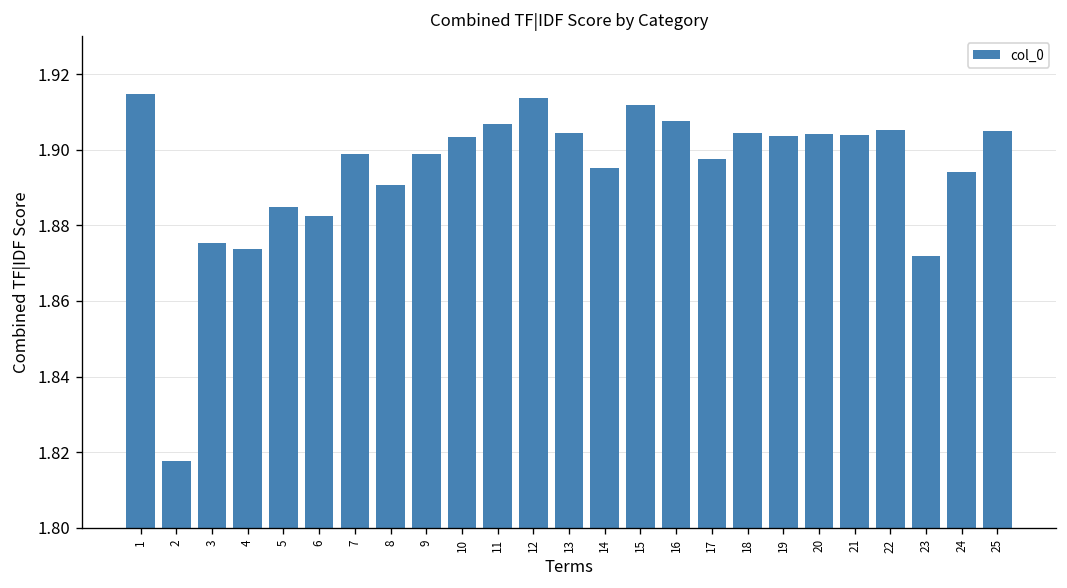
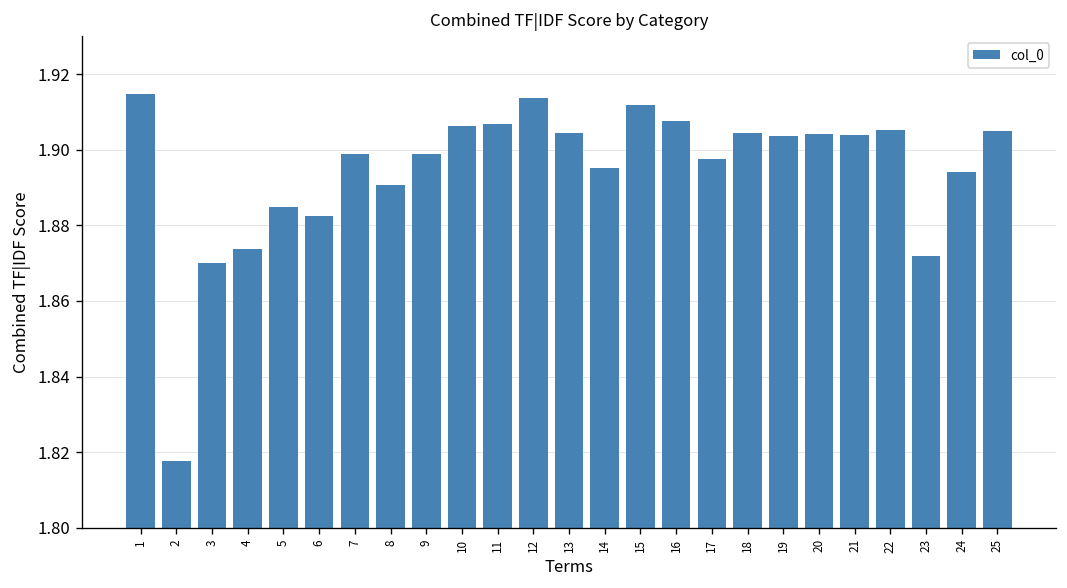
  {
    "1": 1.915,
    "2": 1.818,
-   "3": 1.875,
+   "3": 1.870,
    "4": 1.874,
    "5": 1.885,
    "6": 1.882,
    "7": 1.899,
    "8": 1.891,
    "9": 1.899,
-   "10": 1.903,
+   "10": 1.906,
    "11": 1.907,
    "12": 1.914,
    "13": 1.904,
    "14": 1.895,
    "15": 1.912,
    "16": 1.908,
    "17": 1.897,
    "18": 1.904,
    "19": 1.904,
    "20": 1.904,
    "21": 1.904,
    "22": 1.905,
    "23": 1.872,
    "24": 1.894,
    "25": 1.905
  }
